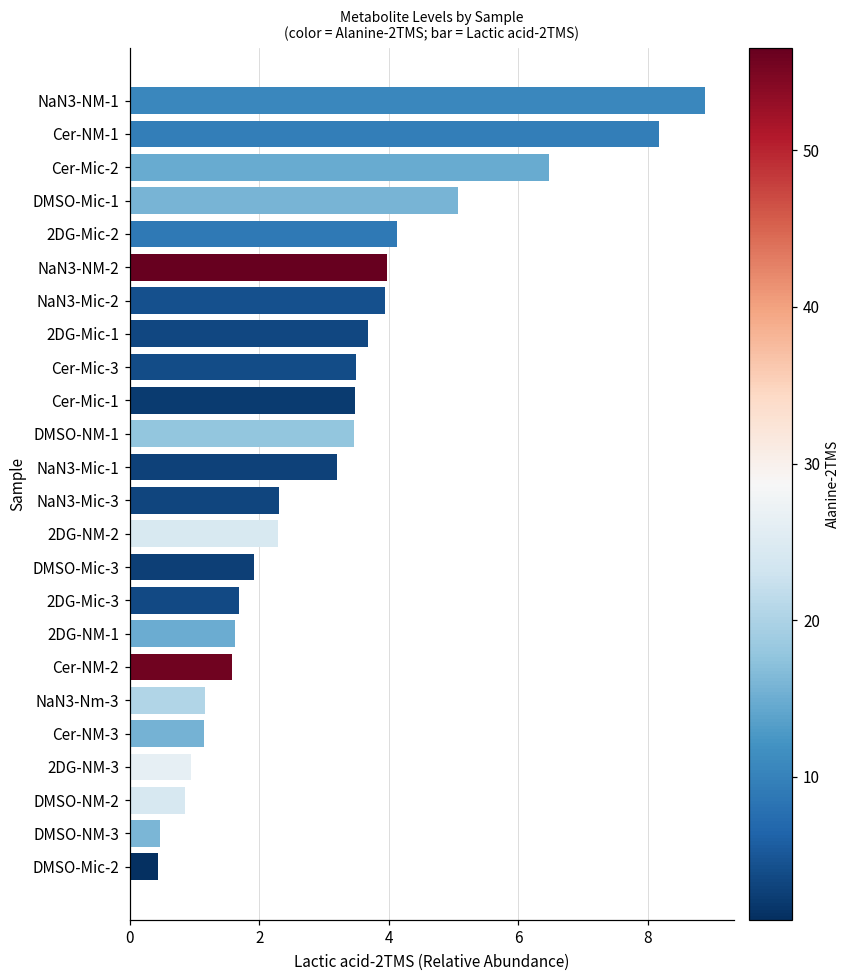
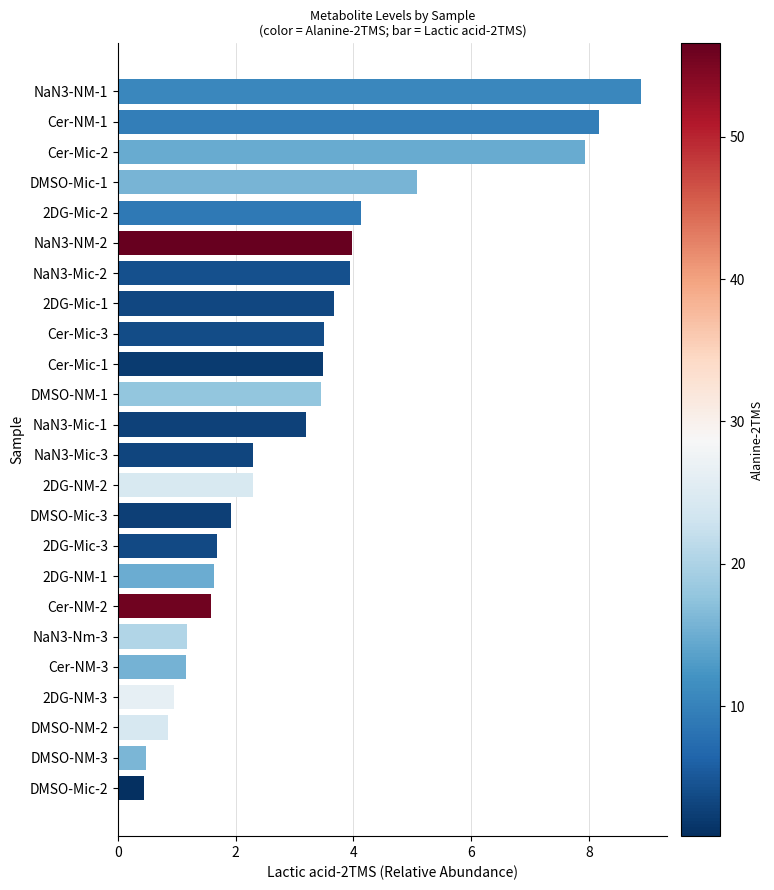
  {
    "NaN3-NM-1": 8.9,
    "Cer-NM-1": 8.2,
-   "Cer-Mic-2": 6.5,
+   "Cer-Mic-2": 7.9,
    "DMSO-Mic-1": 5.1,
    "2DG-Mic-2": 4.1,
    "NaN3-NM-2": 4.0,
    "NaN3-Mic-2": 3.9,
    "2DG-Mic-1": 3.7,
    "Cer-Mic-3": 3.5,
    "Cer-Mic-1": 3.5,
    "DMSO-NM-1": 3.5,
    "NaN3-Mic-1": 3.2,
    "NaN3-Mic-3": 2.3,
    "2DG-NM-2": 2.3,
    "DMSO-Mic-3": 1.9,
    "2DG-Mic-3": 1.7,
    "2DG-NM-1": 1.6,
    "Cer-NM-2": 1.6,
    "NaN3-Nm-3": 1.2,
    "Cer-NM-3": 1.1,
    "2DG-NM-3": 0.9,
    "DMSO-NM-2": 0.8,
    "DMSO-NM-3": 0.5,
    "DMSO-Mic-2": 0.4
  }
